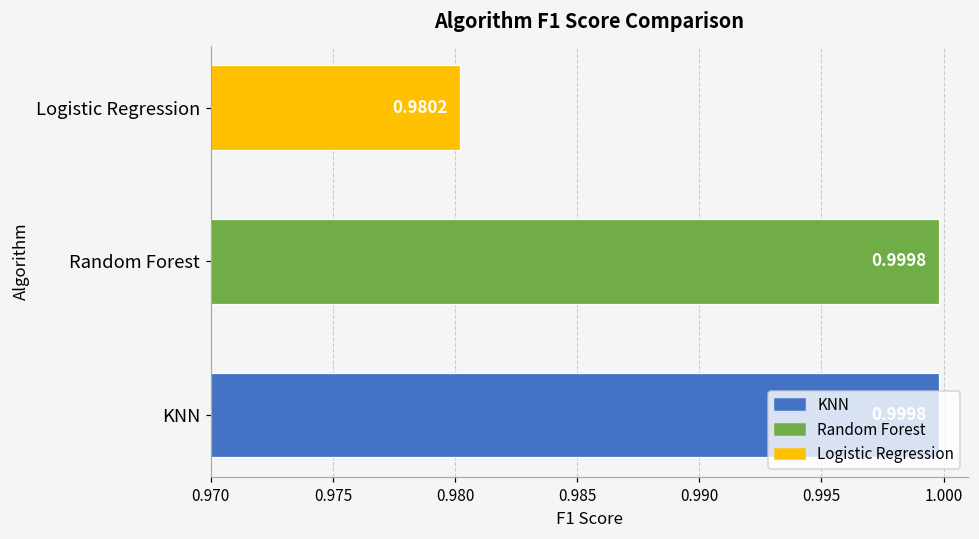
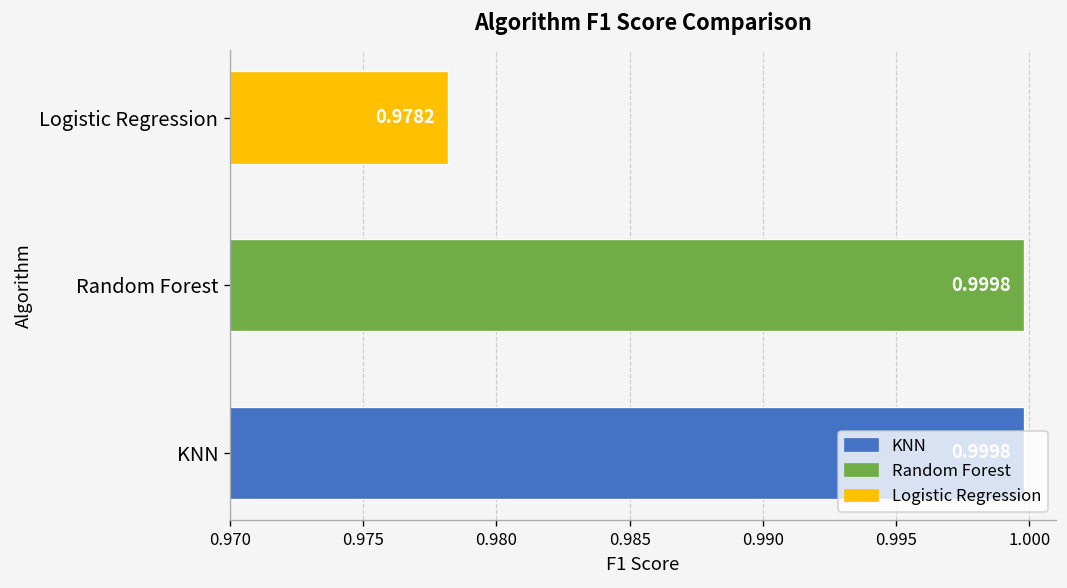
  {
-   "Logistic Regression": 0.9802,
+   "Logistic Regression": 0.9782,
    "Random Forest": 0.9998
  }
